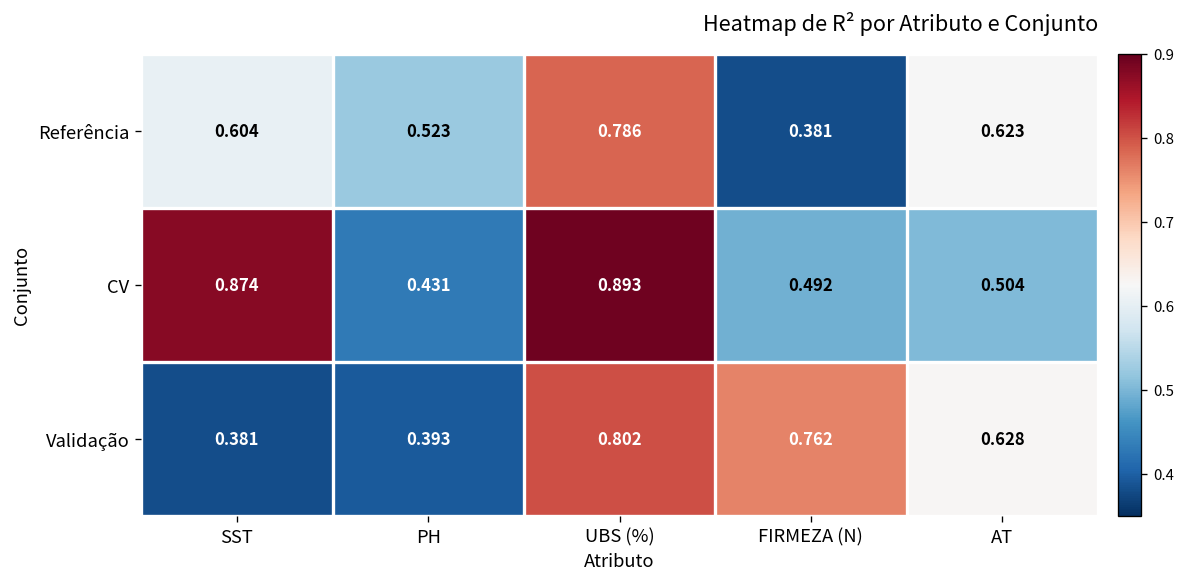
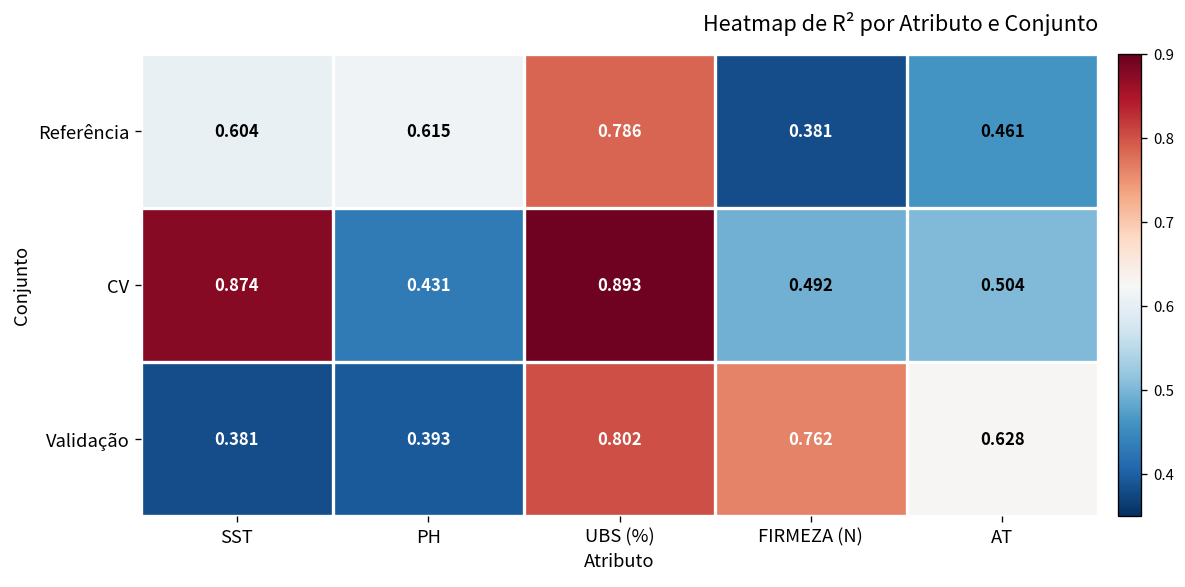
  {
    "Referência": {
      "SST": 0.604,
-     "PH": 0.523,
+     "PH": 0.615,
      "UBS (%)": 0.786,
      "FIRMEZA (N)": 0.381,
-     "AT": 0.623
+     "AT": 0.461
    },
    "CV": {
      "SST": 0.874,
      "PH": 0.431,
      "UBS (%)": 0.893,
      "FIRMEZA (N)": 0.492,
      "AT": 0.504
    },
    "Validação": {
      "SST": 0.381,
      "PH": 0.393,
      "UBS (%)": 0.802,
      "FIRMEZA (N)": 0.762,
      "AT": 0.628
    }
  }
